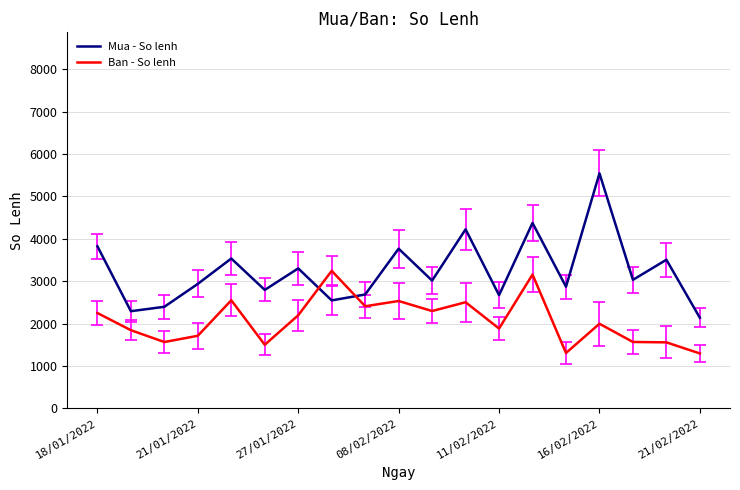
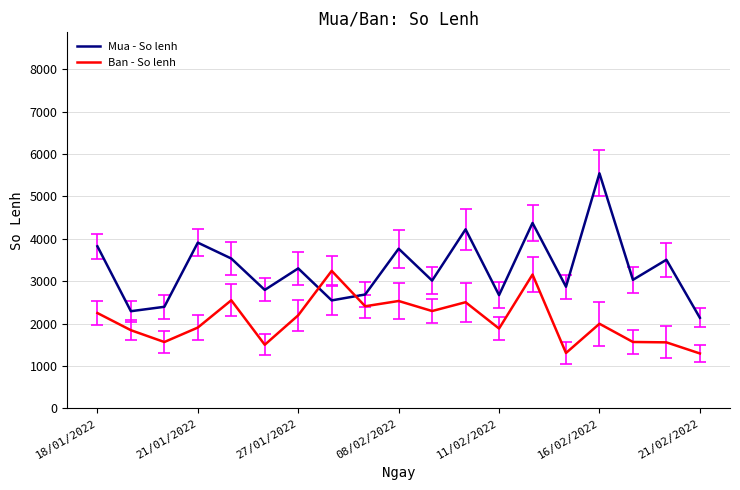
  {
    "Mua - So lenh": {
      "18/01/2022": 3800,
-     "21/01/2022": 2900,
+     "21/01/2022": 3900,
      "27/01/2022": 3300,
      "08/02/2022": 3800,
      "11/02/2022": 2700,
      "16/02/2022": 5500,
      "21/02/2022": 2100
    },
    "Ban - So lenh": {
      "18/01/2022": 2200,
-     "21/01/2022": 1700,
+     "21/01/2022": 1900,
      "27/01/2022": 2200,
      "08/02/2022": 2500,
      "11/02/2022": 1900,
      "16/02/2022": 2000,
      "21/02/2022": 1300
    }
  }
